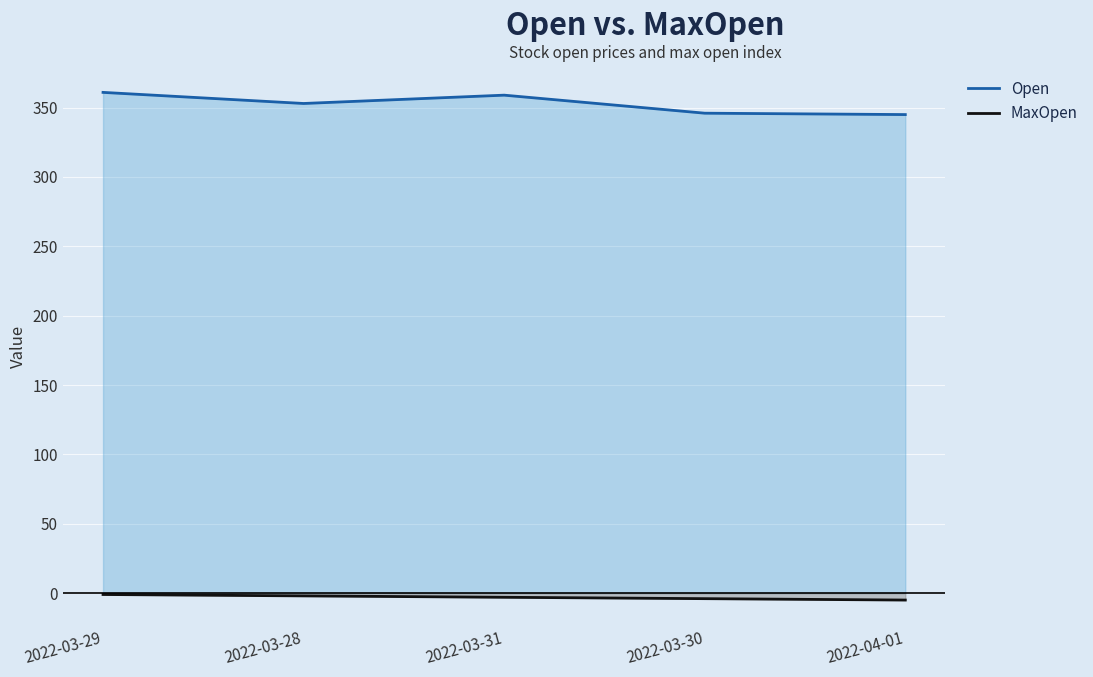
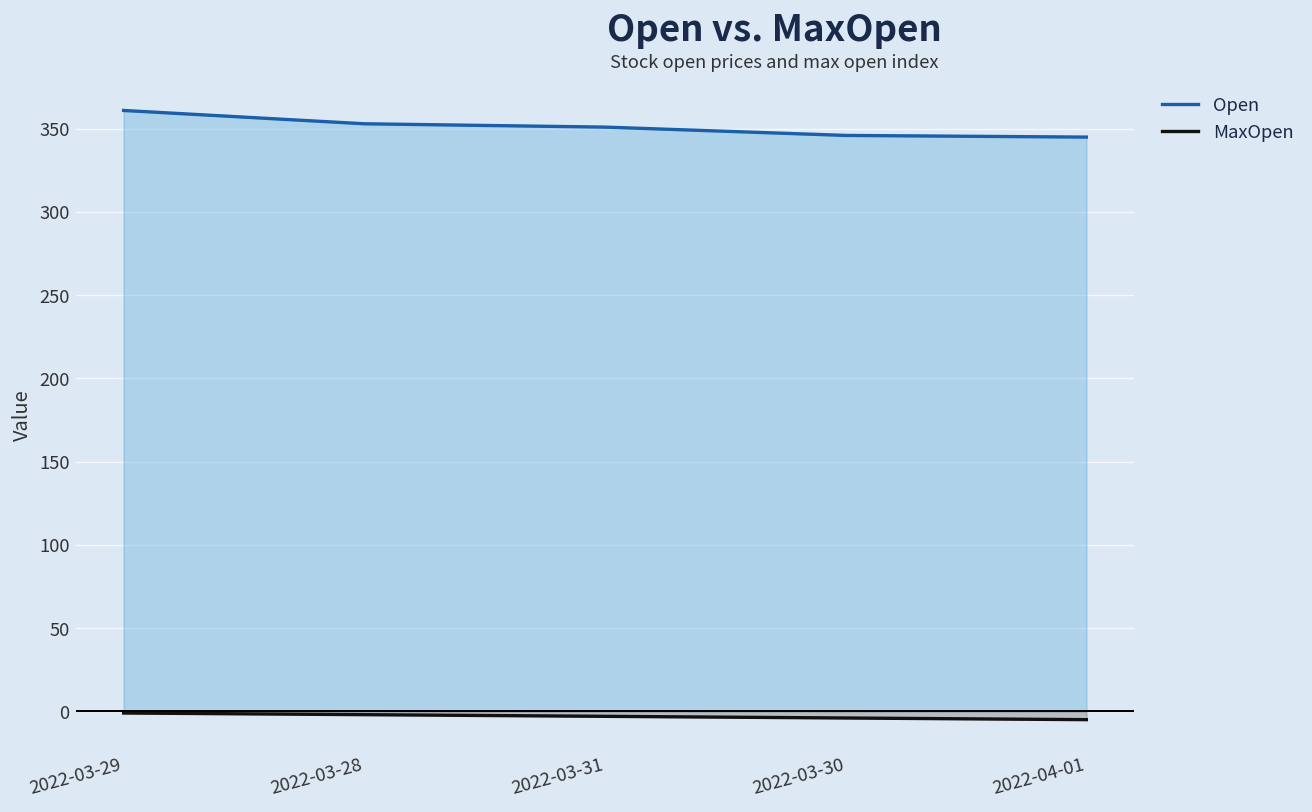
  {
    "Open": {
      "2022-03-29": 361,
      "2022-03-28": 353,
-     "2022-03-31": 359,
+     "2022-03-31": 351,
      "2022-03-30": 346,
      "2022-04-01": 345
    },
    "MaxOpen": {
      "2022-03-28": -2,
      "2022-03-31": -3,
      "2022-03-30": -4,
      "2022-04-01": -5
    }
  }
